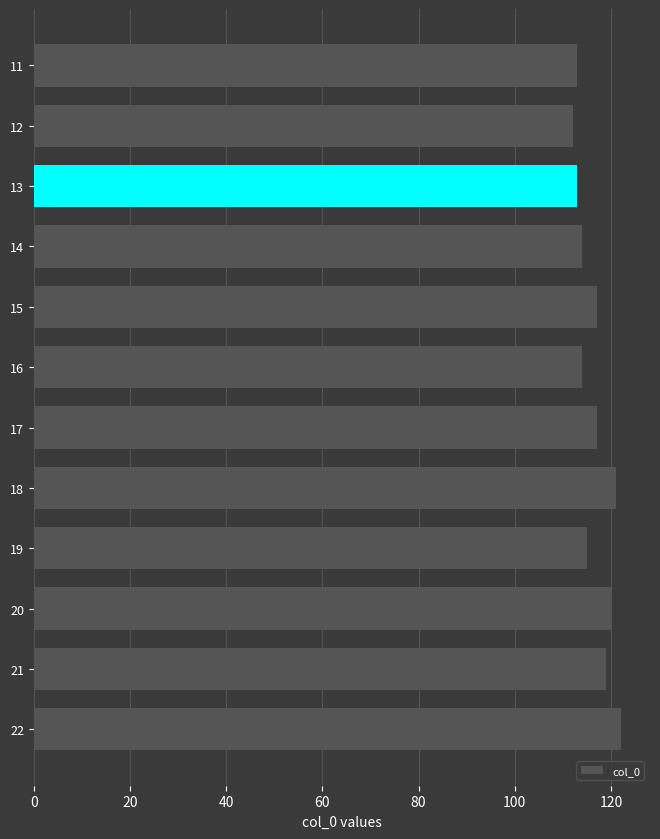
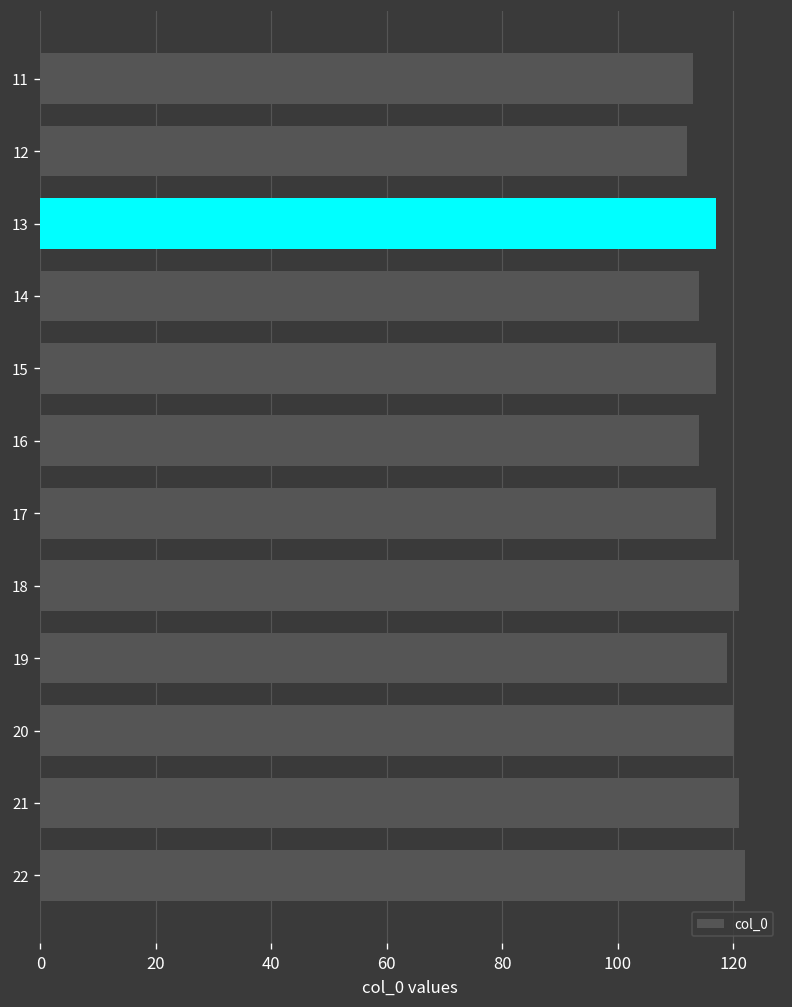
  {
    "11": 113,
    "12": 112,
-   "13": 113,
+   "13": 117,
    "14": 114,
    "15": 117,
    "16": 114,
    "17": 117,
    "18": 121,
-   "19": 115,
+   "19": 119,
    "20": 120,
-   "21": 119,
+   "21": 121,
    "22": 122
  }
